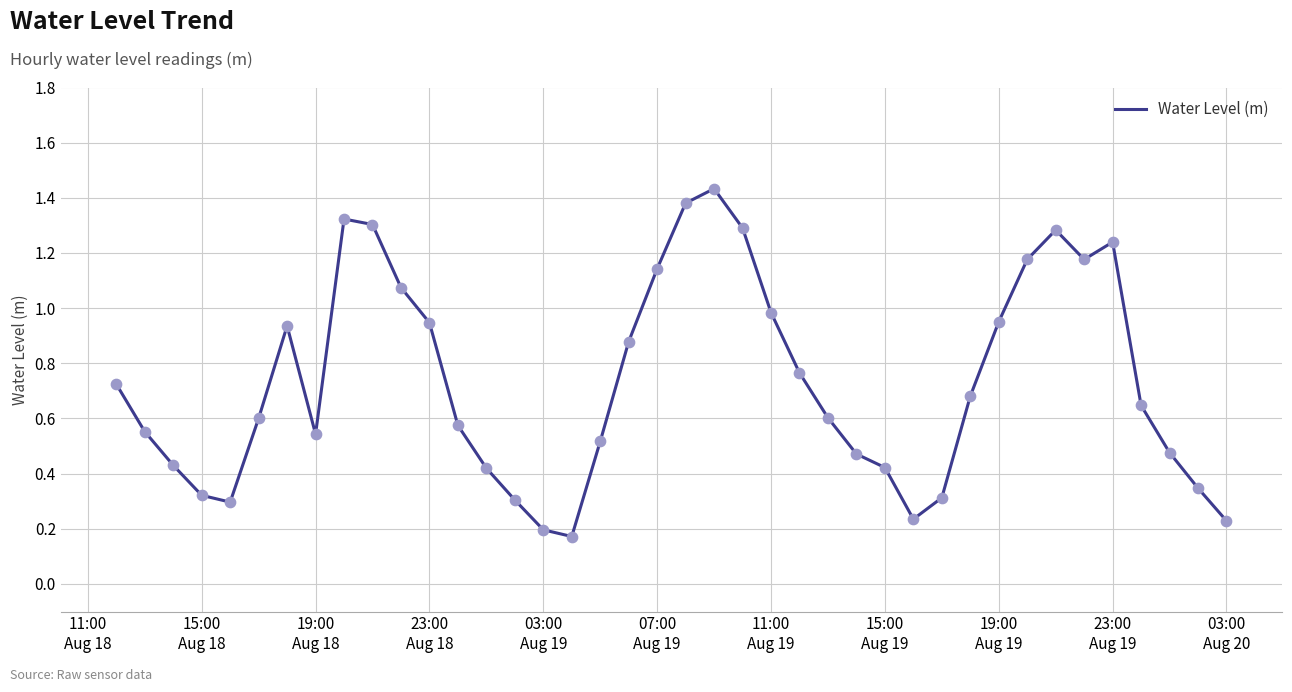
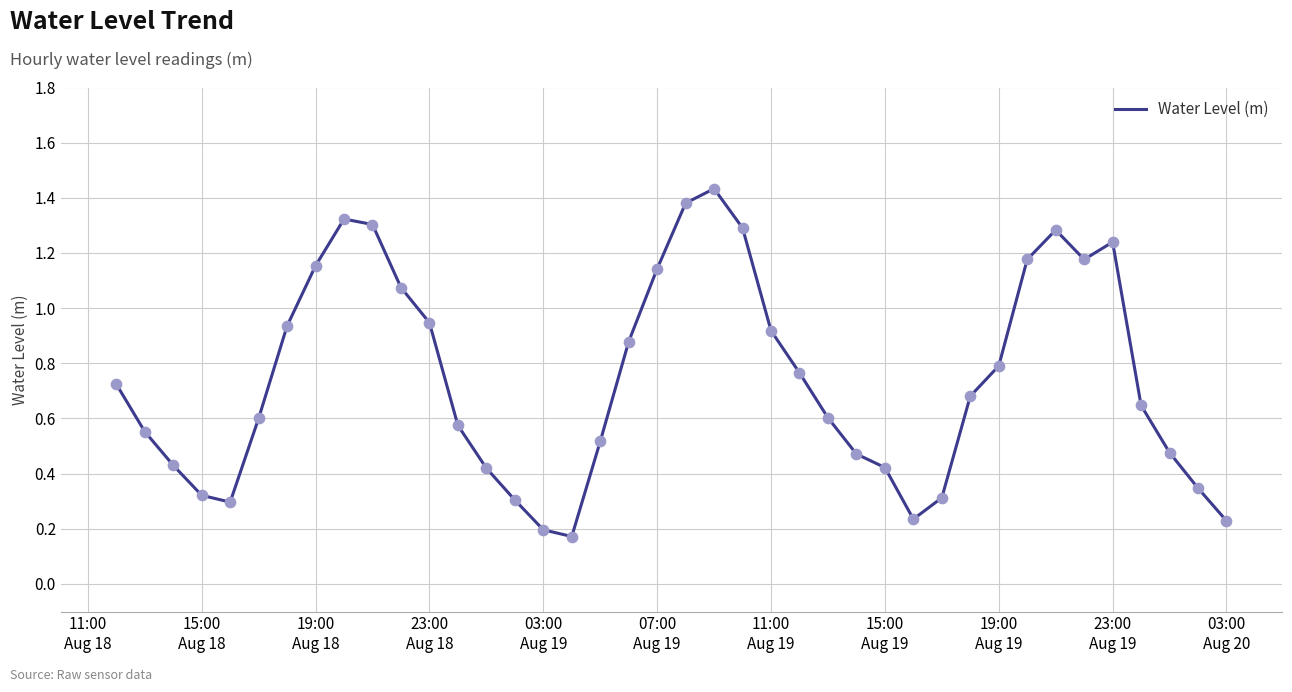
  {
    "15:00 Aug 18": 0.32,
-   "19:00 Aug 18": 0.54,
+   "19:00 Aug 18": 1.15,
    "23:00 Aug 18": 0.95,
    "03:00 Aug 19": 0.20,
    "07:00 Aug 19": 1.14,
-   "11:00 Aug 19": 0.98,
+   "11:00 Aug 19": 0.92,
    "15:00 Aug 19": 0.42,
-   "19:00 Aug 19": 0.95,
+   "19:00 Aug 19": 0.79,
    "23:00 Aug 19": 1.24,
    "03:00 Aug 20": 0.23
  }
